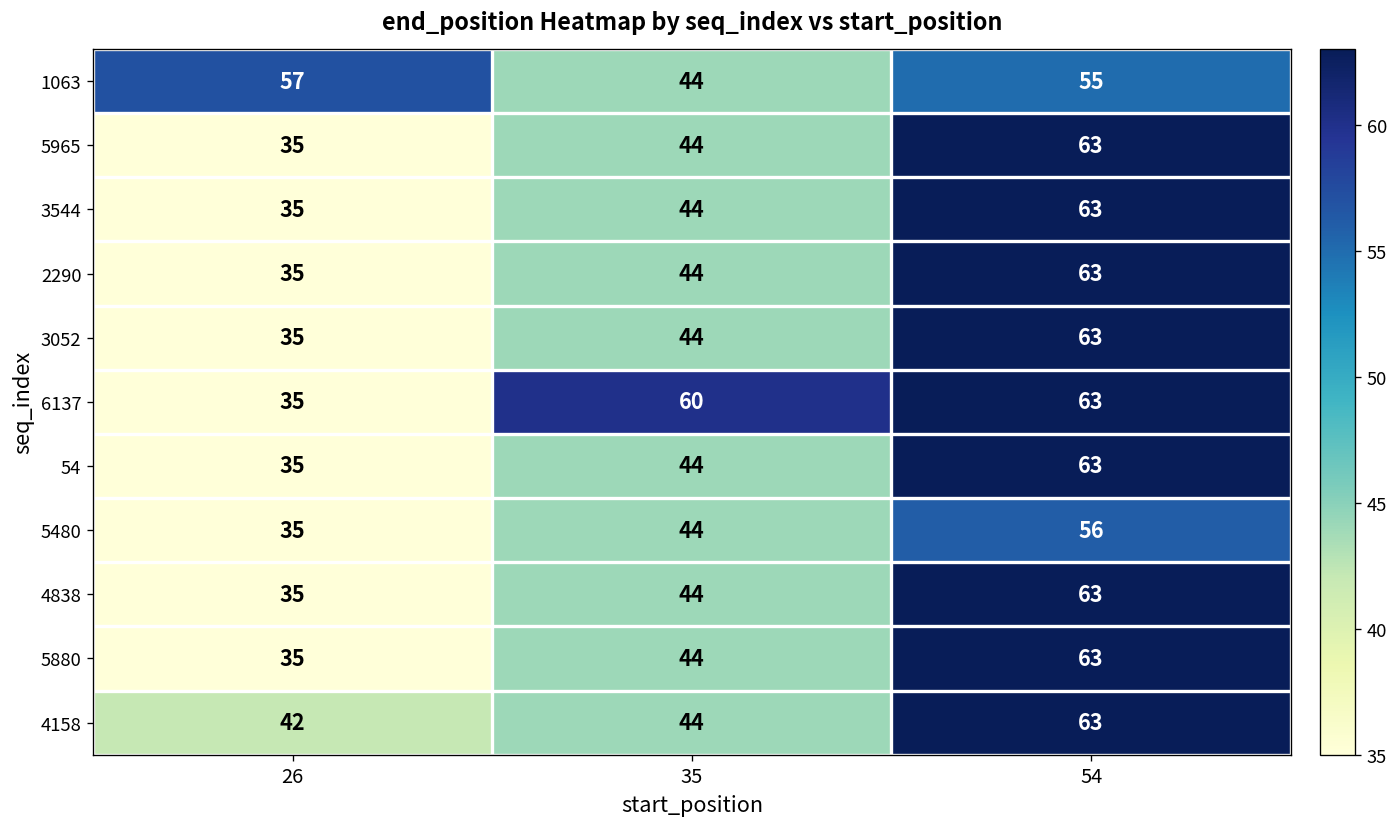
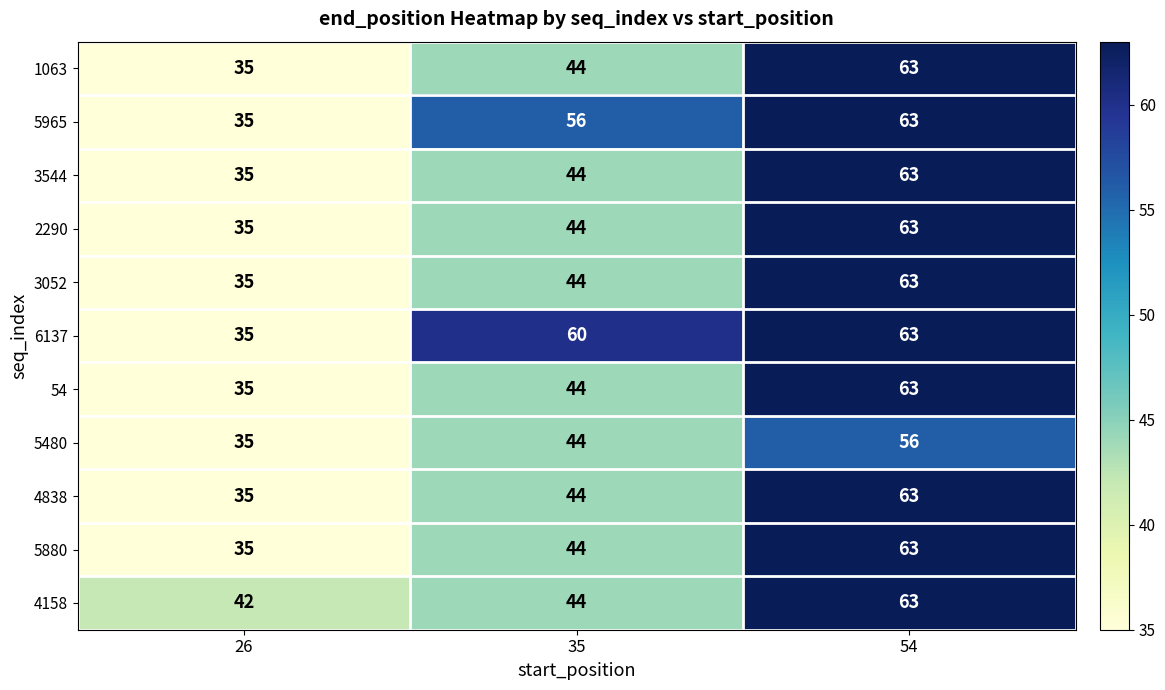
  {
    "1063": {
-     "26": 57,
+     "26": 35,
      "35": 44,
-     "54": 55
+     "54": 63
    },
    "5965": {
      "26": 35,
-     "35": 44,
+     "35": 56,
      "54": 63
    },
    "3544": {
      "26": 35,
      "35": 44,
      "54": 63
    },
    "2290": {
      "26": 35,
      "35": 44,
      "54": 63
    },
    "3052": {
      "26": 35,
      "35": 44,
      "54": 63
    },
    "6137": {
      "26": 35,
      "35": 60,
      "54": 63
    },
    "54": {
      "26": 35,
      "35": 44,
      "54": 63
    },
    "5480": {
      "26": 35,
      "35": 44,
      "54": 56
    },
    "4838": {
      "26": 35,
      "35": 44,
      "54": 63
    },
    "5880": {
      "26": 35,
      "35": 44,
      "54": 63
    },
    "4158": {
      "26": 42,
      "35": 44,
      "54": 63
    }
  }
